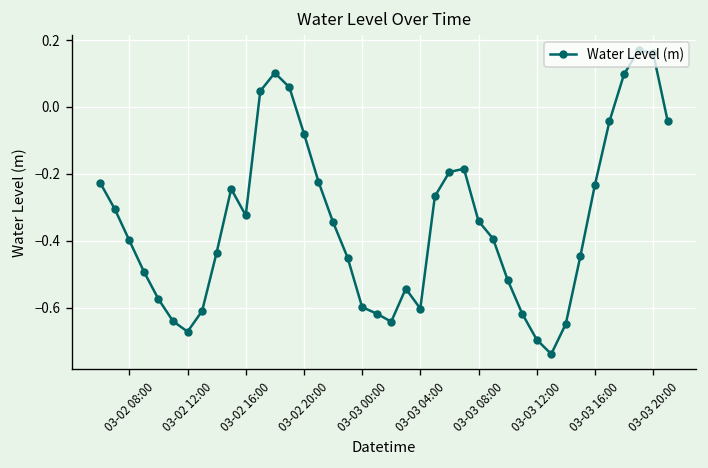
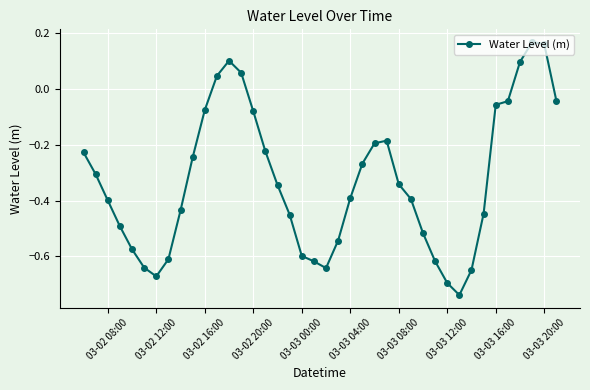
  {
    "03-02 08:00": -0.40,
    "03-02 12:00": -0.67,
-   "03-02 16:00": -0.32,
+   "03-02 16:00": -0.08,
    "03-02 20:00": -0.08,
    "03-03 00:00": -0.60,
-   "03-03 04:00": -0.60,
+   "03-03 04:00": -0.39,
    "03-03 08:00": -0.34,
    "03-03 12:00": -0.70,
-   "03-03 16:00": -0.23
+   "03-03 16:00": -0.06
  }
